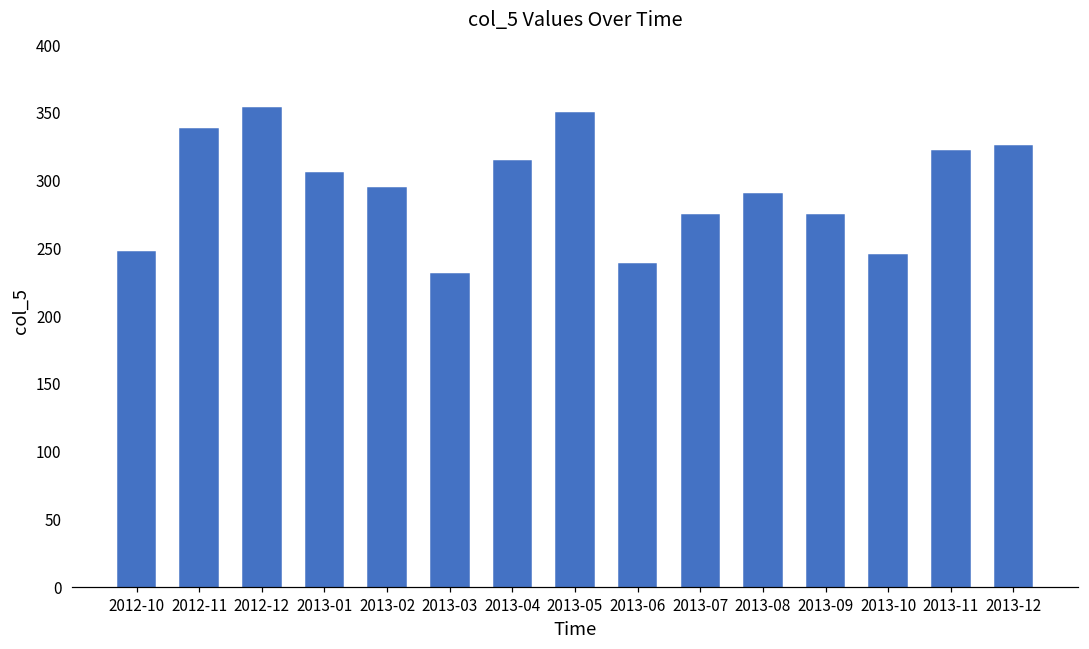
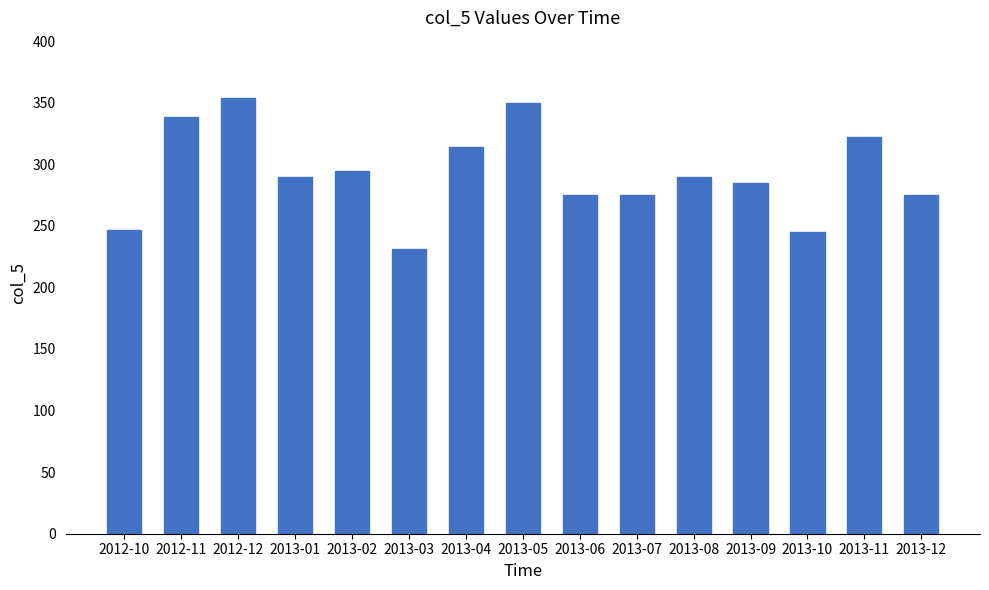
  {
    "2012-10": 247,
    "2012-11": 338,
    "2012-12": 354,
-   "2013-01": 306,
+   "2013-01": 290,
    "2013-02": 295,
    "2013-03": 231,
    "2013-04": 314,
    "2013-05": 350,
-   "2013-06": 239,
+   "2013-06": 275,
    "2013-07": 275,
    "2013-08": 290,
-   "2013-09": 275,
+   "2013-09": 285,
    "2013-10": 245,
    "2013-11": 322,
-   "2013-12": 326
+   "2013-12": 275
  }
